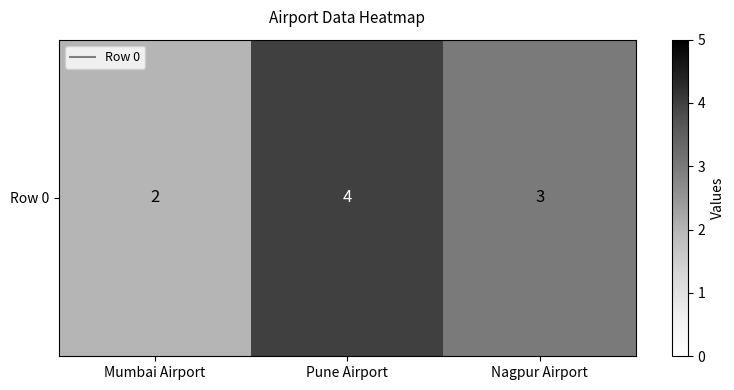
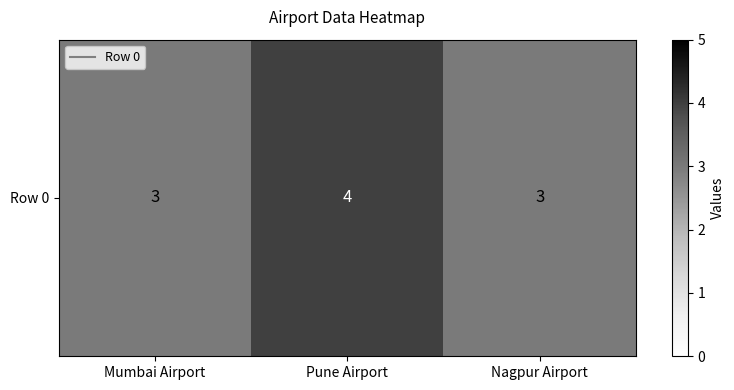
  {
    "Row 0": {
-     "Mumbai Airport": 2,
+     "Mumbai Airport": 3,
      "Pune Airport": 4,
      "Nagpur Airport": 3
    }
  }
